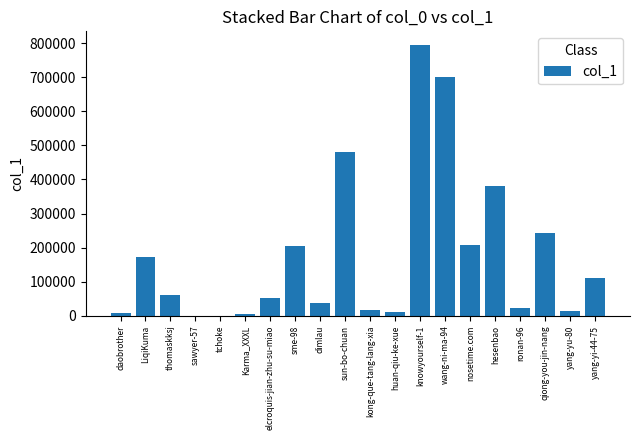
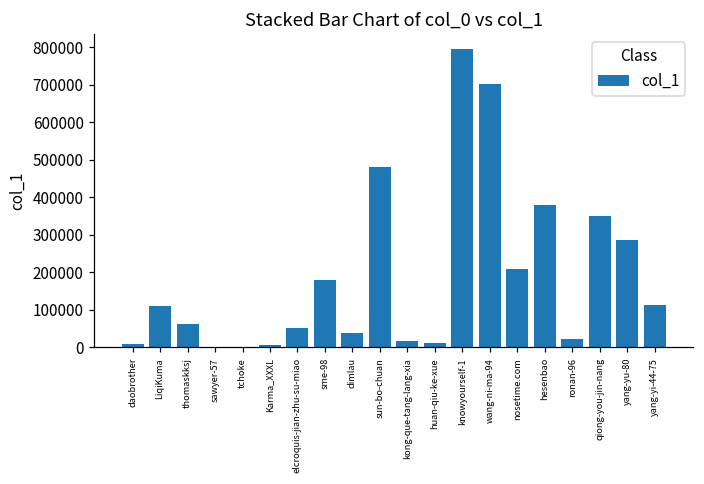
  {
    "daobrother": 10000,
-   "LiqiKuma": 170000,
+   "LiqiKuma": 110000,
    "thomaskksj": 60000,
    "elcroquis-jian-zhu-su-miao": 50000,
-   "sme-98": 210000,
+   "sme-98": 180000,
    "dimlau": 40000,
    "sun-bo-chuan": 480000,
    "kong-que-tang-lang-xia": 20000,
    "huan-qiu-ke-xue": 10000,
    "knowyourself-1": 790000,
    "wang-ni-ma-94": 700000,
    "nosetime.com": 210000,
    "hesenbao": 380000,
    "ronan-96": 20000,
-   "qiong-you-jin-nang": 240000,
-   "yang-yu-80": 10000,
+   "qiong-you-jin-nang": 350000,
+   "yang-yu-80": 290000,
    "yang-yi-44-75": 110000
  }
